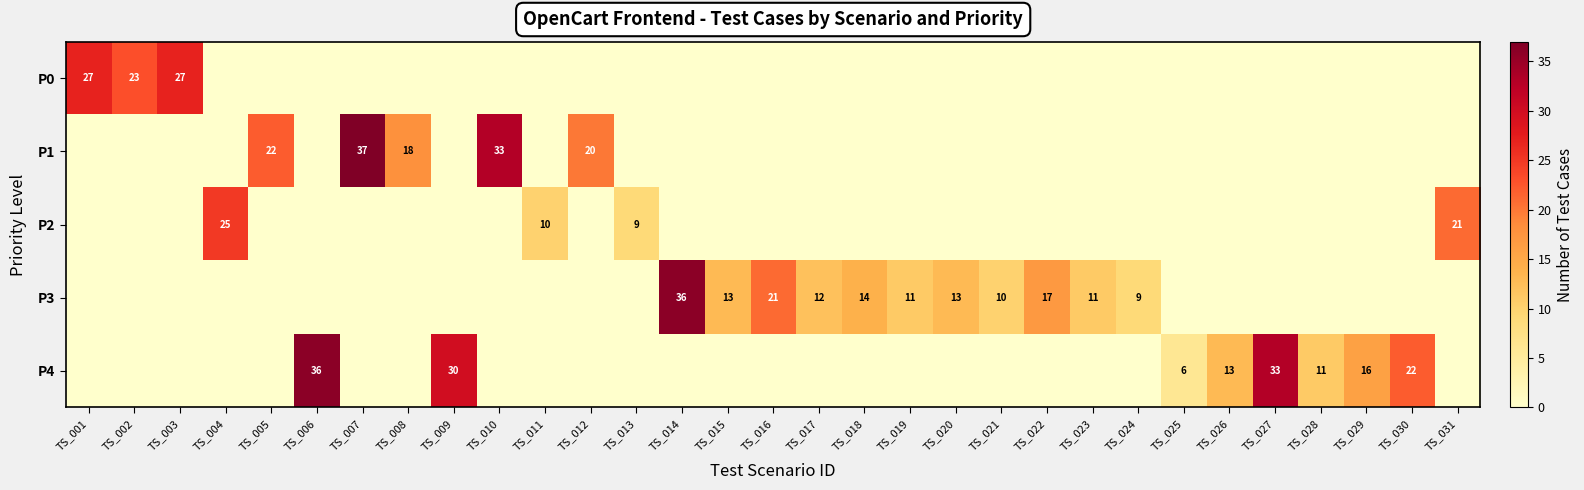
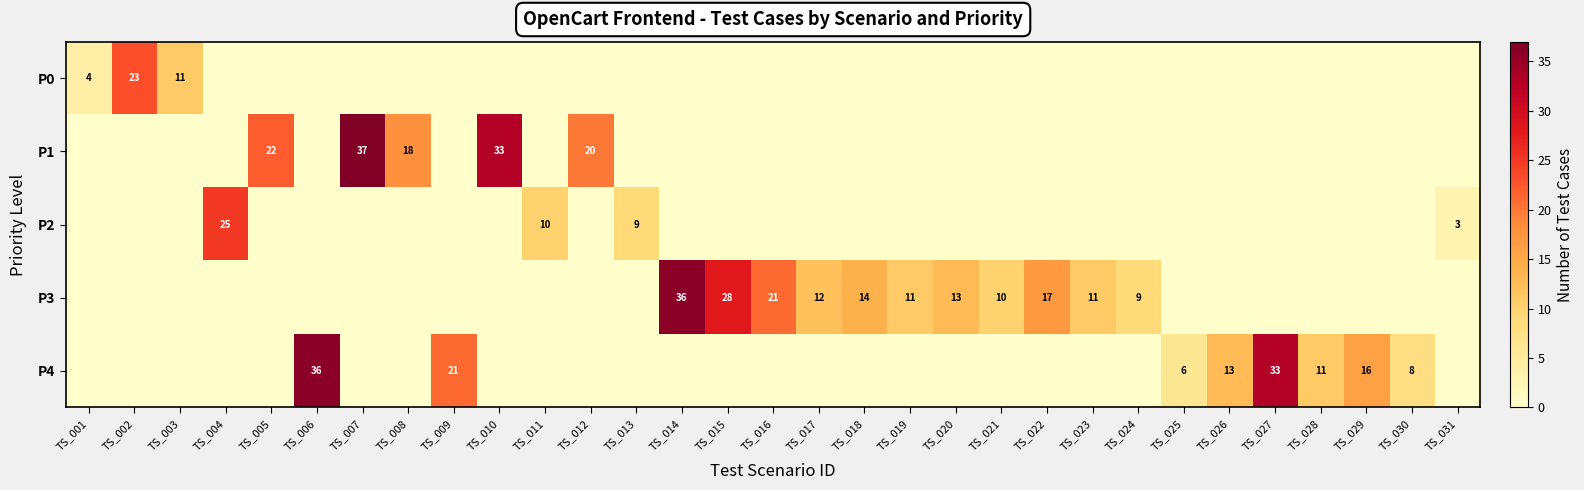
  {
    "P0": {
-     "TS_001": 27,
+     "TS_001": 4,
      "TS_002": 23,
-     "TS_003": 27
+     "TS_003": 11
    },
    "P1": {
      "TS_005": 22,
      "TS_007": 37,
      "TS_008": 18,
      "TS_010": 33,
      "TS_012": 20
    },
    "P2": {
      "TS_004": 25,
      "TS_011": 10,
      "TS_013": 9,
-     "TS_031": 21
+     "TS_031": 3
    },
    "P3": {
      "TS_014": 36,
-     "TS_015": 13,
+     "TS_015": 28,
      "TS_016": 21,
      "TS_017": 12,
      "TS_018": 14,
      "TS_019": 11,
      "TS_020": 13,
      "TS_021": 10,
      "TS_022": 17,
      "TS_023": 11,
      "TS_024": 9
    },
    "P4": {
      "TS_006": 36,
-     "TS_009": 30,
+     "TS_009": 21,
      "TS_025": 6,
      "TS_026": 13,
      "TS_027": 33,
      "TS_028": 11,
      "TS_029": 16,
-     "TS_030": 22
+     "TS_030": 8
    }
  }
